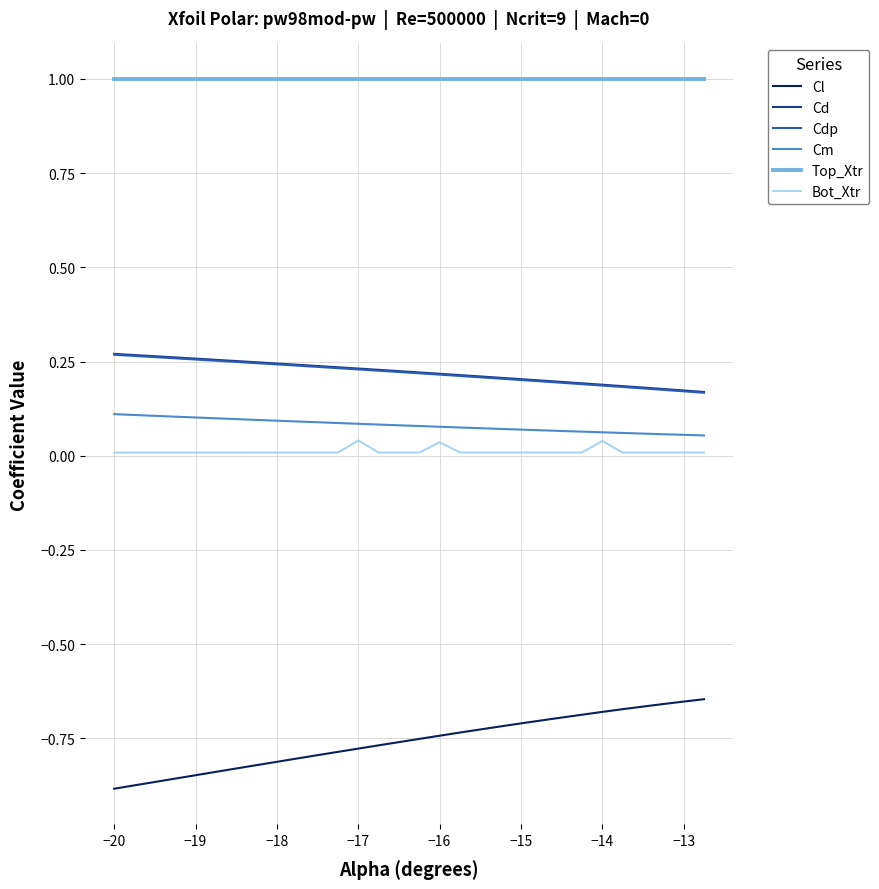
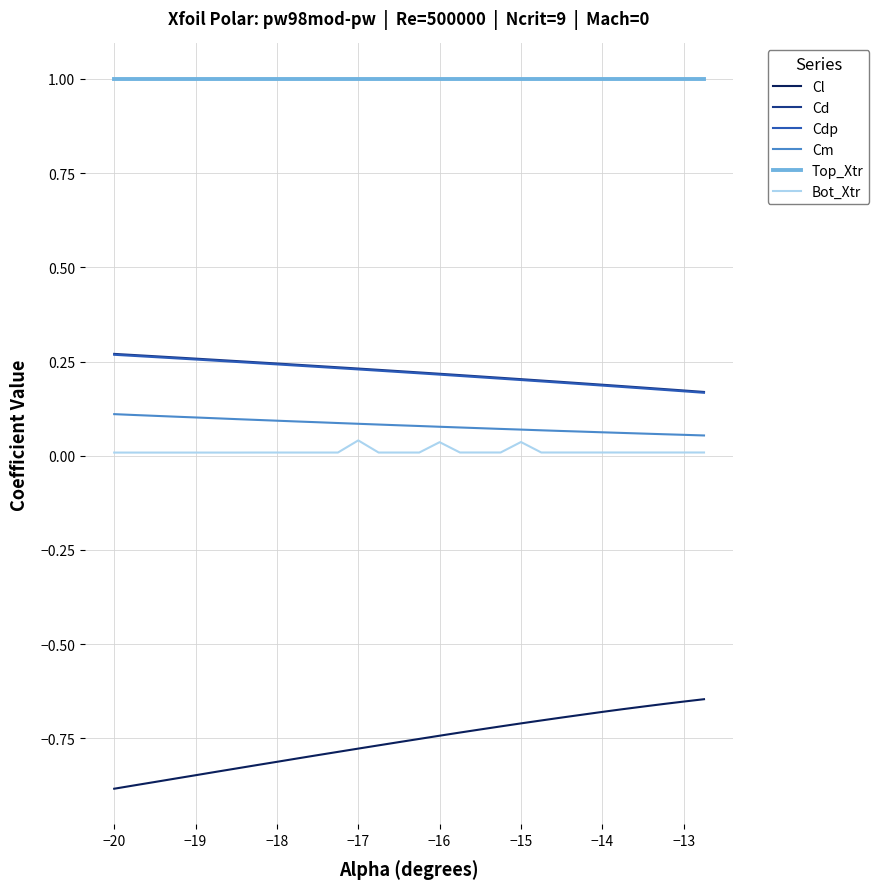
  {
    "Bot_Xtr": {
      "−20": 0.01,
      "−19": 0.01,
      "−18": 0.01,
      "−17": 0.04,
      "−16": 0.04,
-     "−15": 0.01,
-     "−14": 0.04,
+     "−15": 0.04,
+     "−14": 0.01,
      "−13": 0.01
    }
  }
